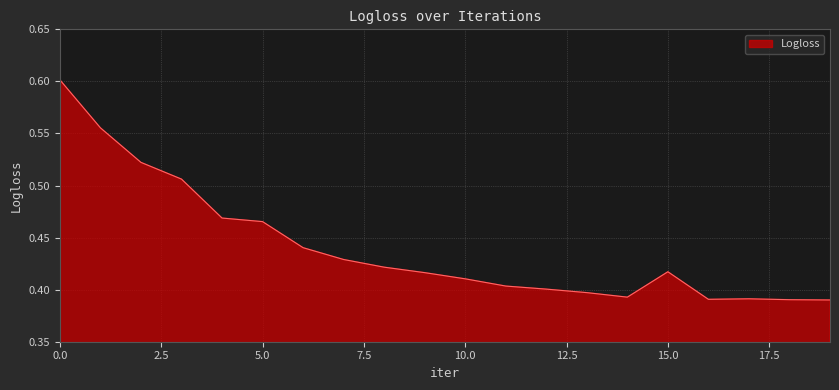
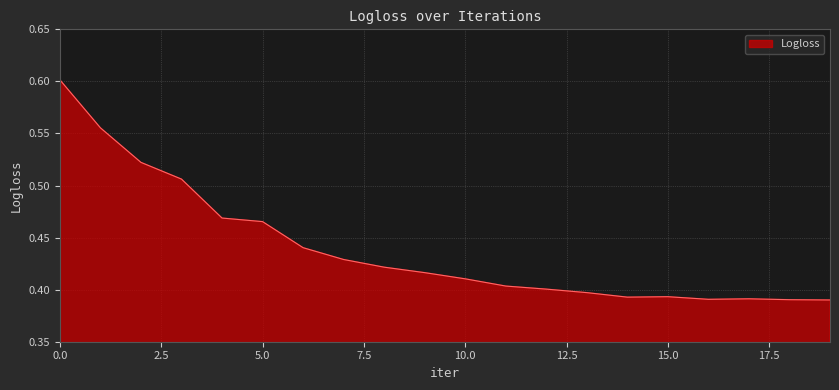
  {
    "0.0": 0.601,
    "5.0": 0.465,
    "10.0": 0.410,
-   "15.0": 0.417
+   "15.0": 0.393
  }
